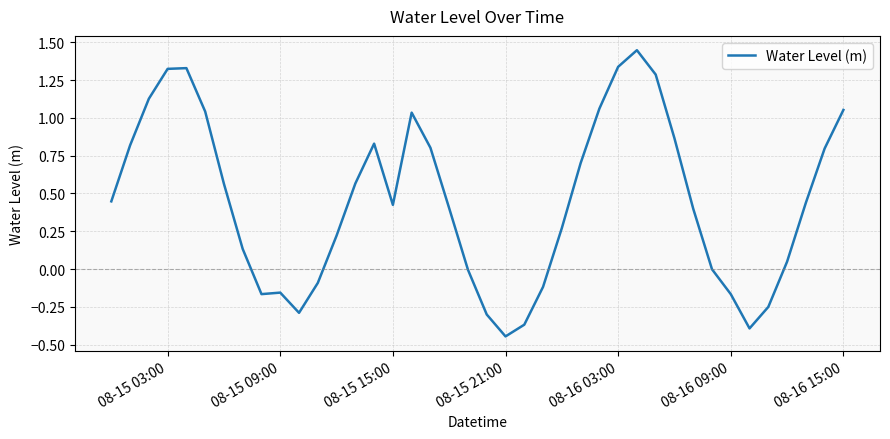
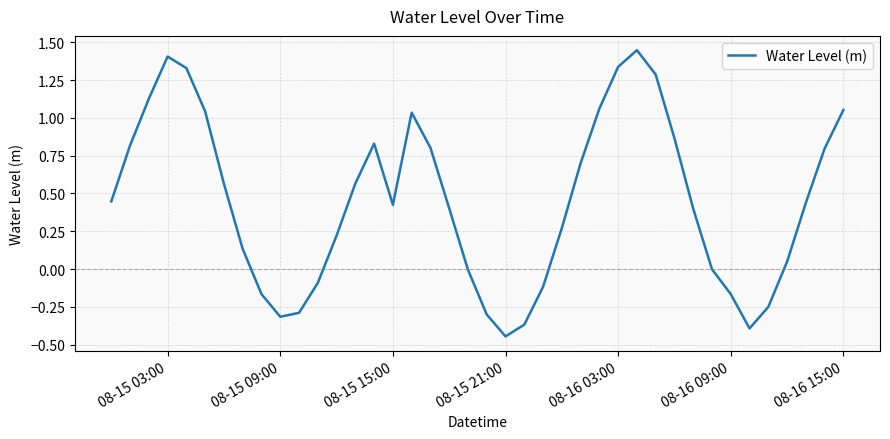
  {
-   "08-15 03:00": 1.32,
-   "08-15 09:00": -0.16,
+   "08-15 03:00": 1.41,
+   "08-15 09:00": -0.32,
    "08-15 15:00": 0.42,
    "08-15 21:00": -0.45,
    "08-16 03:00": 1.34,
    "08-16 09:00": -0.17,
    "08-16 15:00": 1.05
  }
